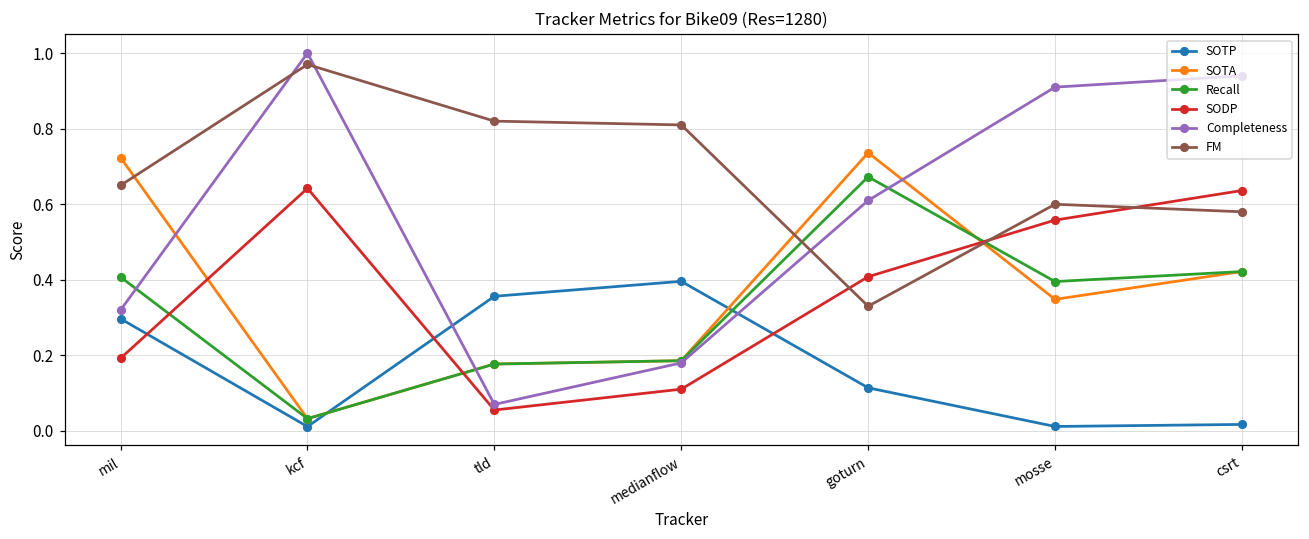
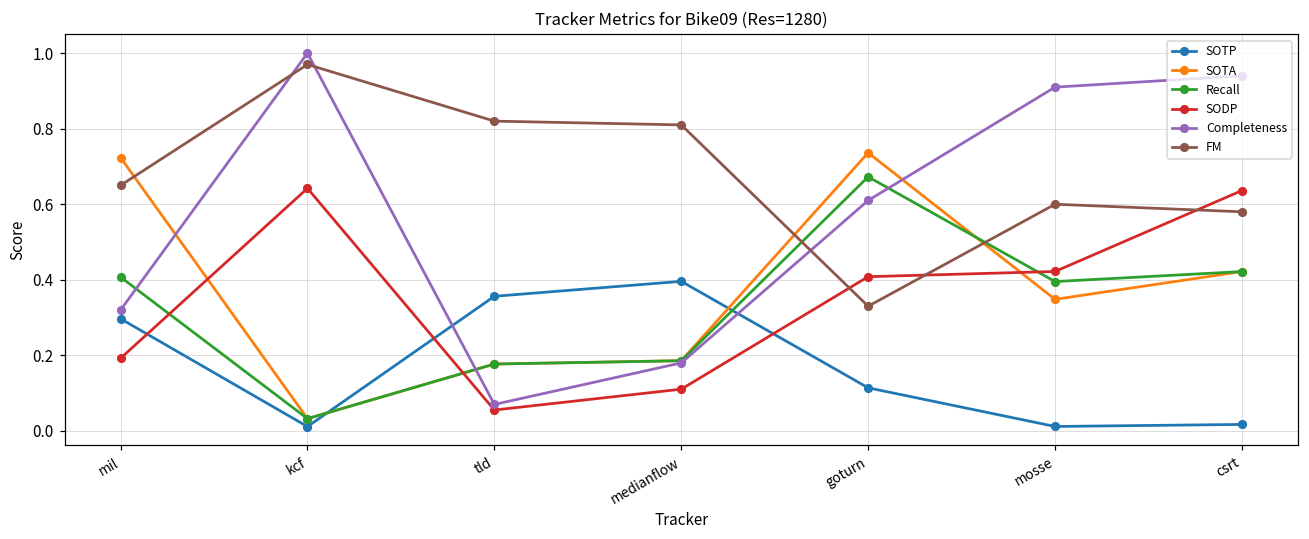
  {
    "SOTP": {
      "mil": 0.30,
      "kcf": 0.01,
      "tld": 0.36,
      "medianflow": 0.40,
      "goturn": 0.11,
      "mosse": 0.01,
      "csrt": 0.02
    },
    "SOTA": {
      "mil": 0.72,
      "goturn": 0.74,
      "mosse": 0.35
    },
    "Recall": {
      "mil": 0.41,
      "goturn": 0.67,
      "mosse": 0.40
    },
    "SODP": {
      "mil": 0.19,
      "kcf": 0.64,
      "tld": 0.06,
      "medianflow": 0.11,
      "goturn": 0.41,
-     "mosse": 0.56,
+     "mosse": 0.42,
      "csrt": 0.64
    },
    "Completeness": {
      "mil": 0.32,
      "kcf": 1.00,
      "tld": 0.07,
      "goturn": 0.61,
      "mosse": 0.91
    },
    "FM": {
      "mil": 0.65,
      "kcf": 0.97,
      "tld": 0.82,
      "medianflow": 0.81,
      "goturn": 0.33,
      "mosse": 0.60,
      "csrt": 0.58
    }
  }
